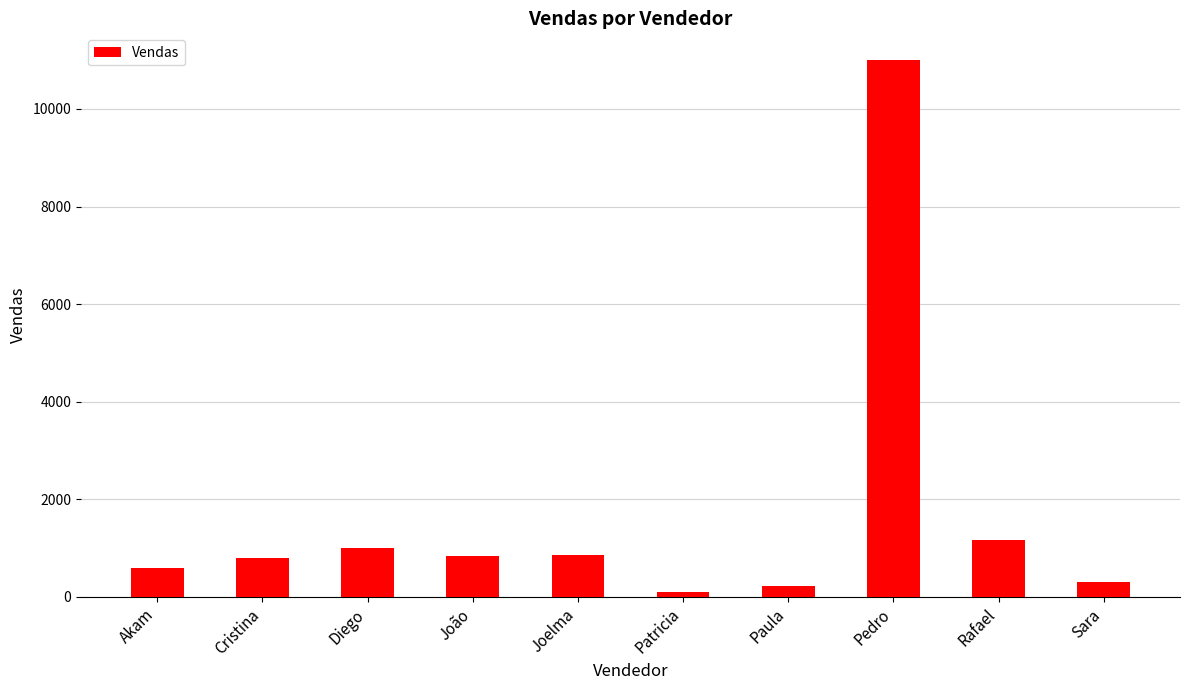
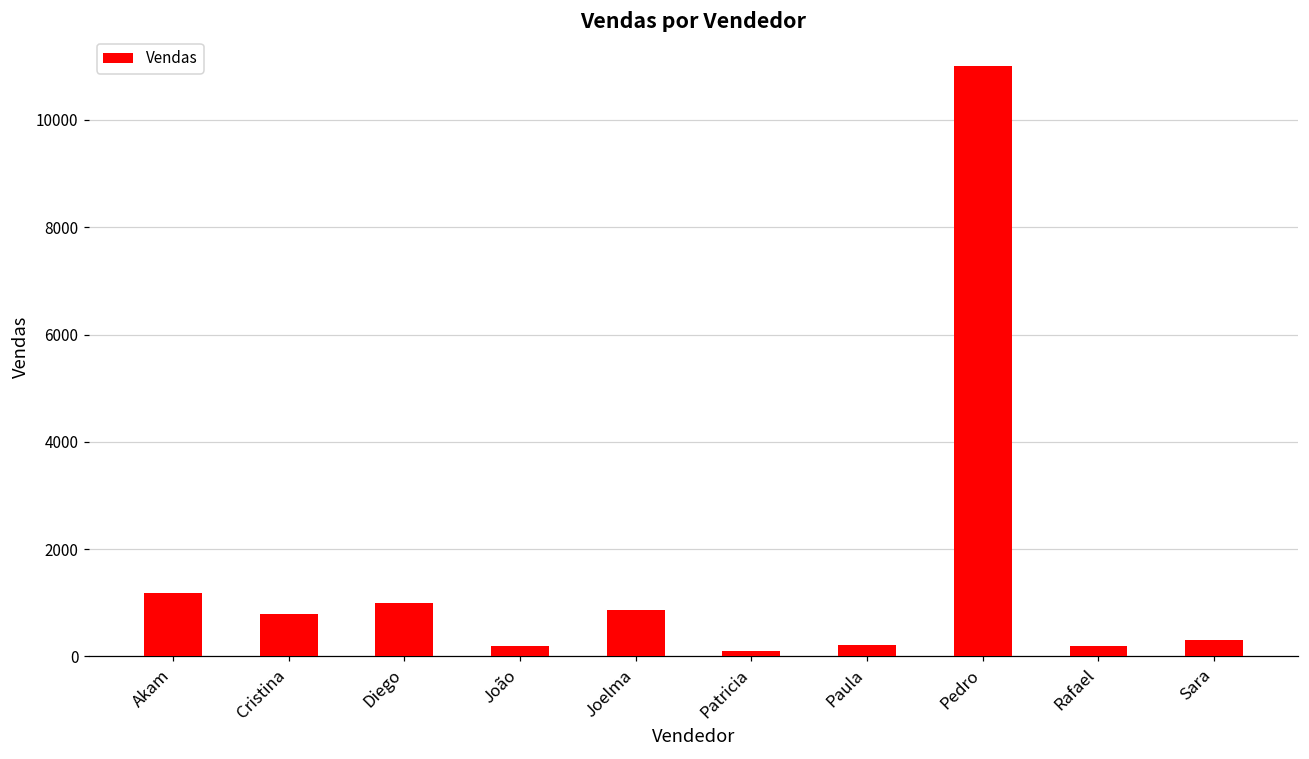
  {
-   "Akam": 600,
+   "Akam": 1200,
    "Cristina": 800,
    "Diego": 1000,
-   "João": 800,
+   "João": 200,
    "Joelma": 900,
    "Patricia": 100,
    "Paula": 200,
    "Pedro": 11000,
-   "Rafael": 1200,
+   "Rafael": 200,
    "Sara": 300
  }
